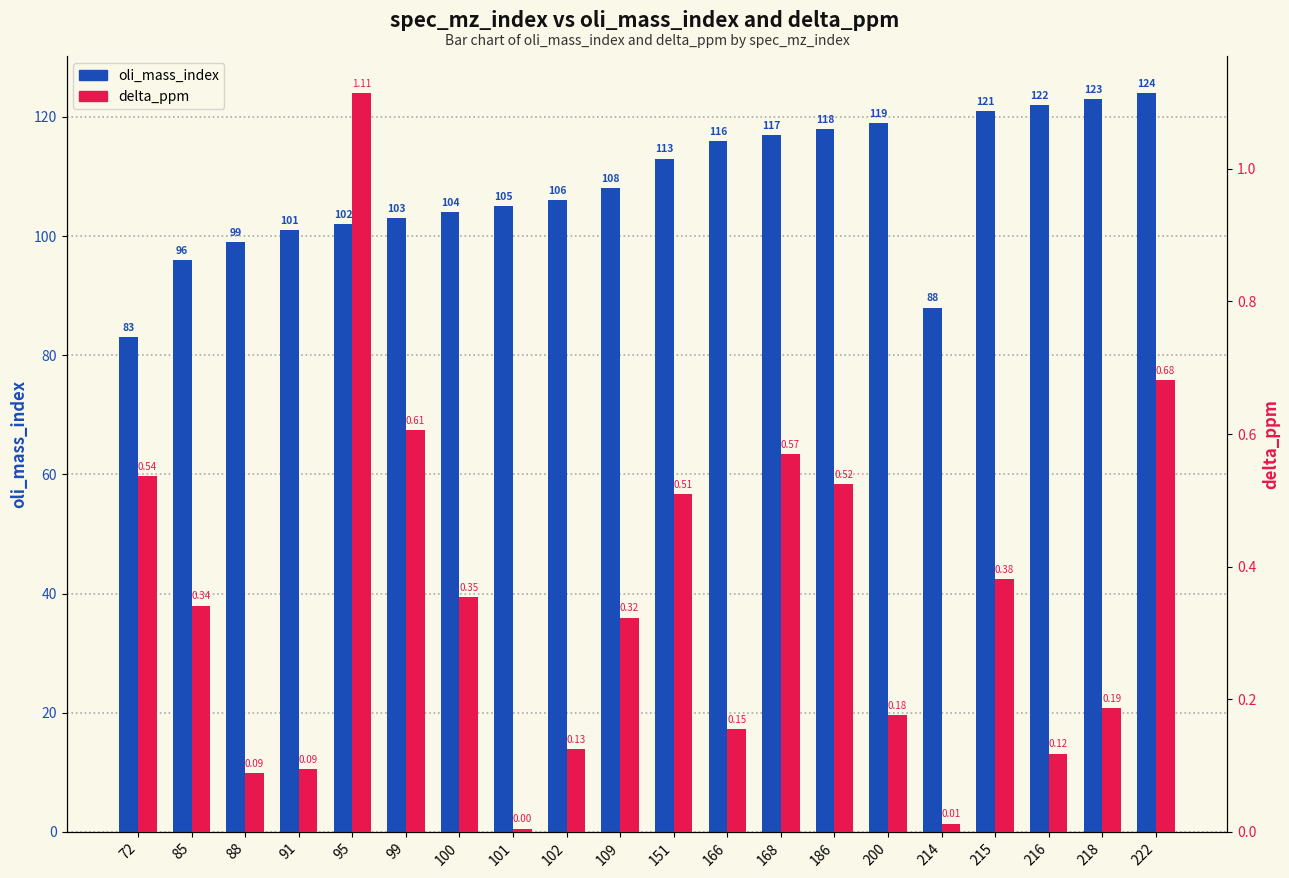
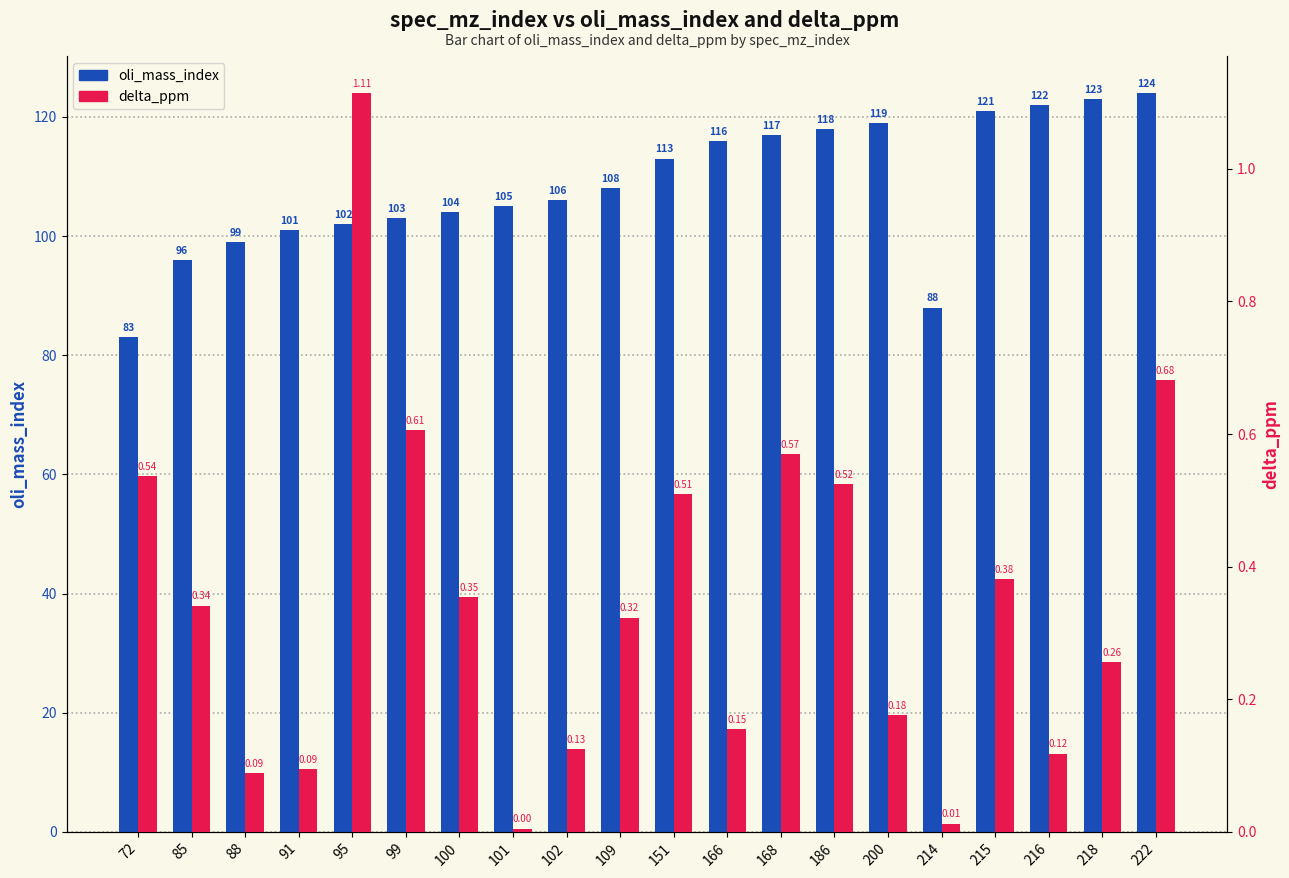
  {
    "oli_mass_index": {
      "72": 83,
      "85": 96,
      "88": 99,
      "91": 101,
      "95": 102,
      "99": 103,
      "100": 104,
      "101": 105,
      "102": 106,
      "109": 108,
      "151": 113,
      "166": 116,
      "168": 117,
      "186": 118,
      "200": 119,
      "214": 88,
      "215": 121,
      "216": 122,
      "218": 123,
      "222": 124
    },
    "delta_ppm": {
      "72": 0.54,
      "85": 0.34,
      "88": 0.09,
      "91": 0.09,
      "95": 1.11,
      "99": 0.61,
      "100": 0.35,
      "101": 0.00,
      "102": 0.13,
      "109": 0.32,
      "151": 0.51,
      "166": 0.15,
      "168": 0.57,
      "186": 0.52,
      "200": 0.18,
      "214": 0.01,
      "215": 0.38,
      "216": 0.12,
-     "218": 0.19,
+     "218": 0.26,
      "222": 0.68
    }
  }
